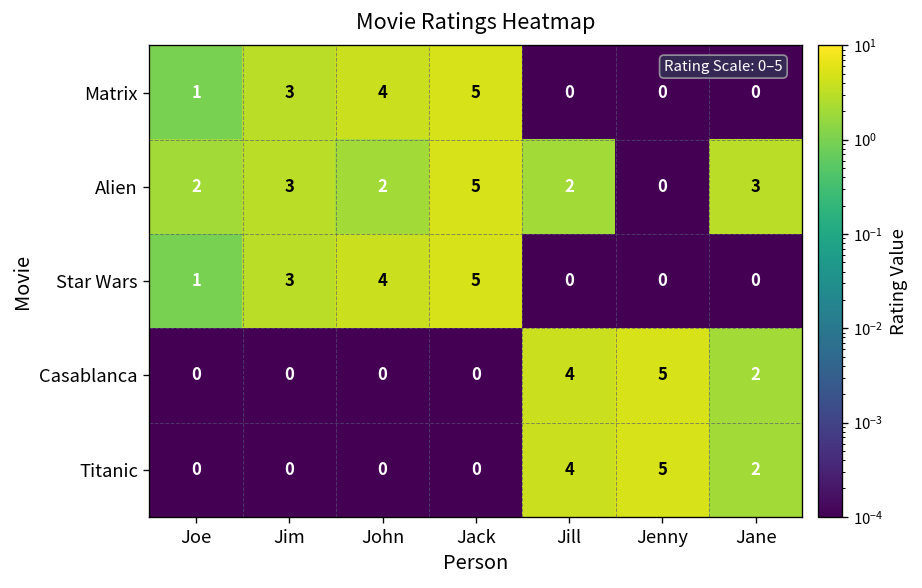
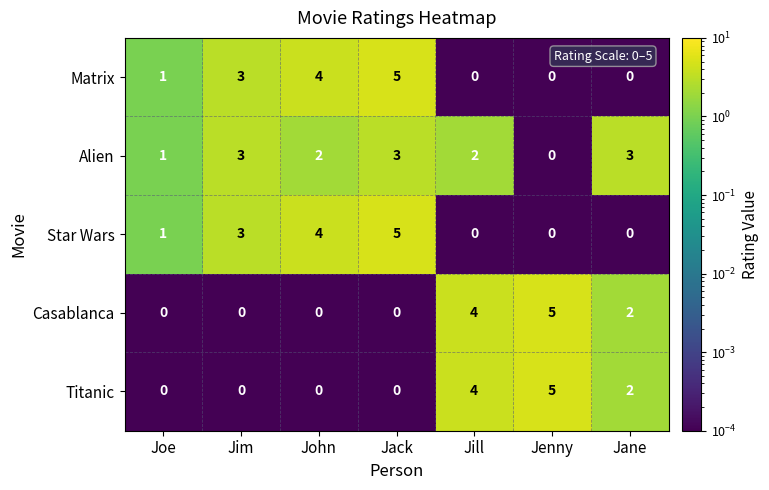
  {
    "Matrix": {
      "Joe": 1,
      "Jim": 3,
      "John": 4,
      "Jack": 5,
      "Jill": 0,
      "Jenny": 0,
      "Jane": 0
    },
    "Alien": {
-     "Joe": 2,
+     "Joe": 1,
      "Jim": 3,
      "John": 2,
-     "Jack": 5,
+     "Jack": 3,
      "Jill": 2,
      "Jenny": 0,
      "Jane": 3
    },
    "Star Wars": {
      "Joe": 1,
      "Jim": 3,
      "John": 4,
      "Jack": 5,
      "Jill": 0,
      "Jenny": 0,
      "Jane": 0
    },
    "Casablanca": {
      "Joe": 0,
      "Jim": 0,
      "John": 0,
      "Jack": 0,
      "Jill": 4,
      "Jenny": 5,
      "Jane": 2
    },
    "Titanic": {
      "Joe": 0,
      "Jim": 0,
      "John": 0,
      "Jack": 0,
      "Jill": 4,
      "Jenny": 5,
      "Jane": 2
    }
  }
